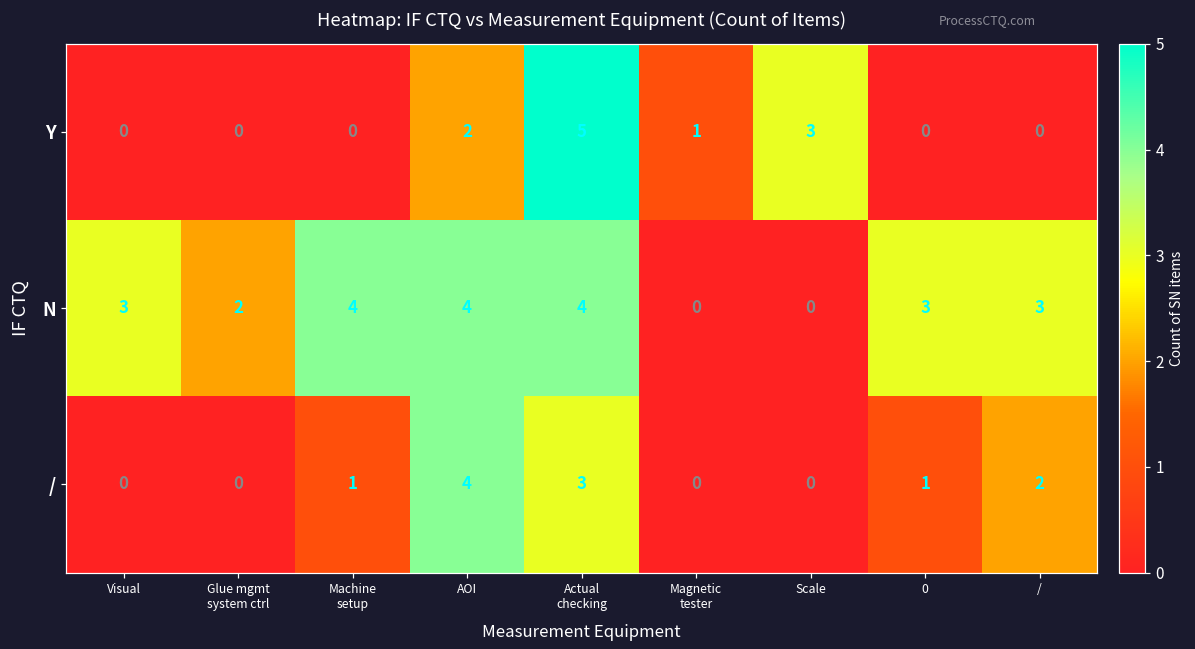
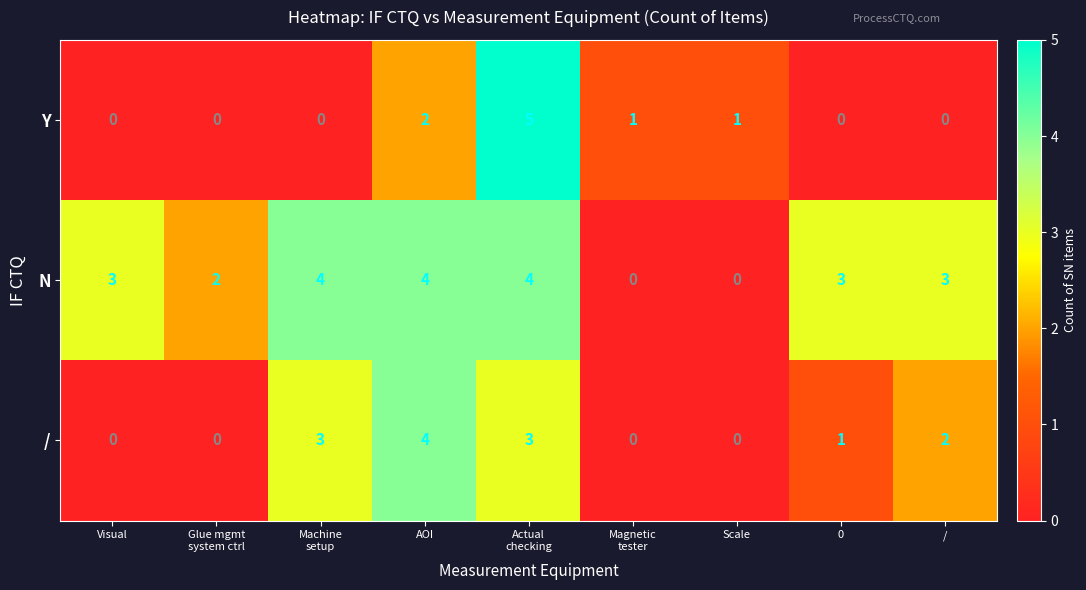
  {
    "Y": {
      "Visual": 0,
      "Glue mgmt system ctrl": 0,
      "Machine setup": 0,
      "AOI": 2,
      "Actual checking": 5,
      "Magnetic tester": 1,
-     "Scale": 3,
+     "Scale": 1,
      "0": 0,
      "/": 0
    },
    "N": {
      "Visual": 3,
      "Glue mgmt system ctrl": 2,
      "Machine setup": 4,
      "AOI": 4,
      "Actual checking": 4,
      "Magnetic tester": 0,
      "Scale": 0,
      "0": 3,
      "/": 3
    },
    "/": {
      "Visual": 0,
      "Glue mgmt system ctrl": 0,
-     "Machine setup": 1,
+     "Machine setup": 3,
      "AOI": 4,
      "Actual checking": 3,
      "Magnetic tester": 0,
      "Scale": 0,
      "0": 1,
      "/": 2
    }
  }
